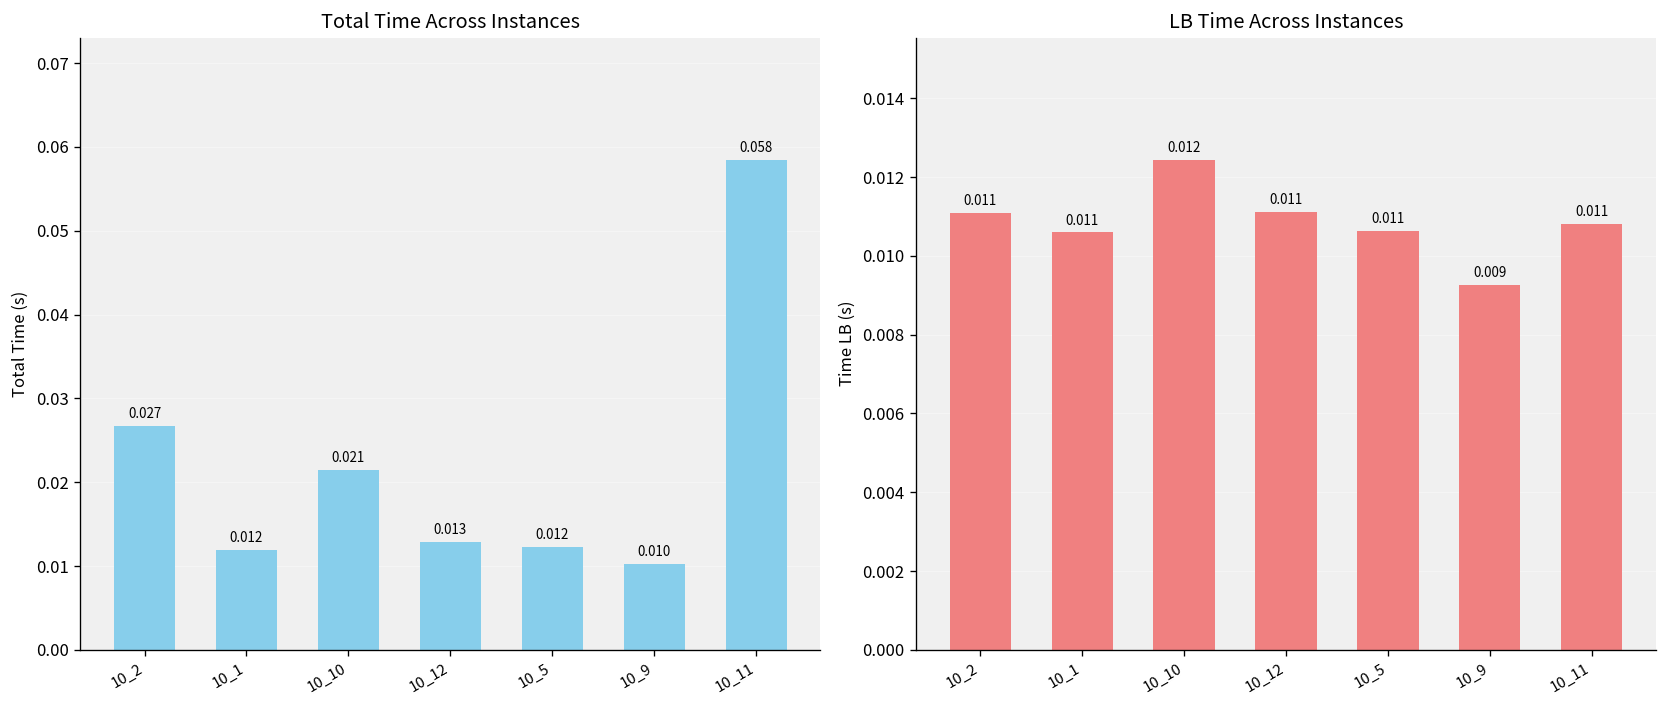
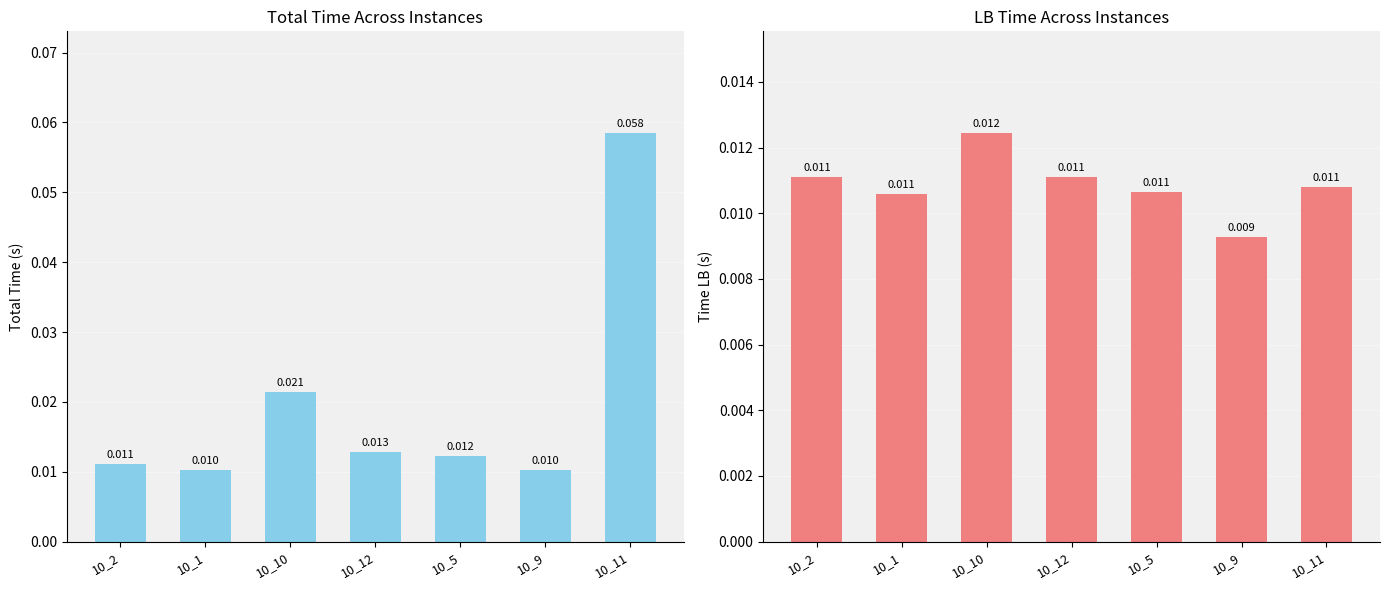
  {
    "Total Time Across Instances": {
-     "10_2": 0.027,
-     "10_1": 0.012,
+     "10_2": 0.011,
+     "10_1": 0.010,
      "10_10": 0.021,
      "10_12": 0.013,
      "10_5": 0.012,
      "10_9": 0.010,
      "10_11": 0.058
    },
    "LB Time Across Instances": {
      "10_2": 0.011,
      "10_1": 0.011,
      "10_10": 0.012,
      "10_12": 0.011,
      "10_5": 0.011,
      "10_9": 0.009,
      "10_11": 0.011
    }
  }
